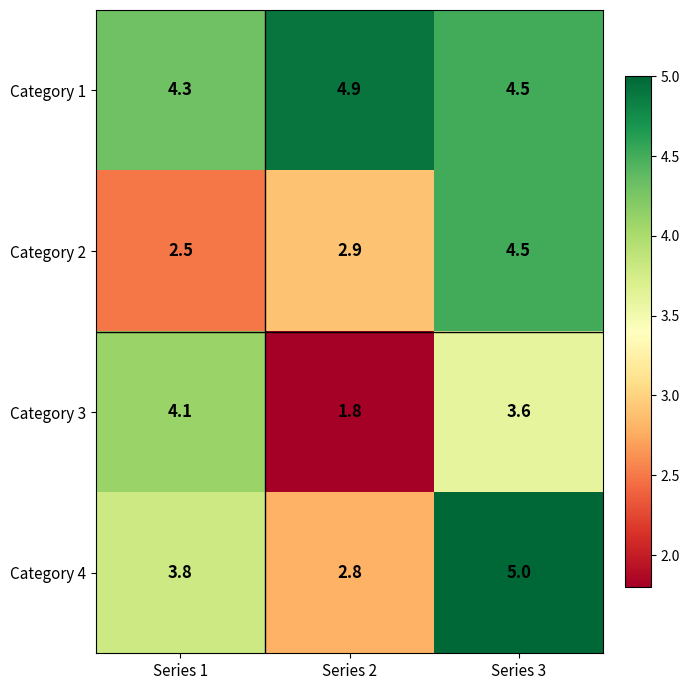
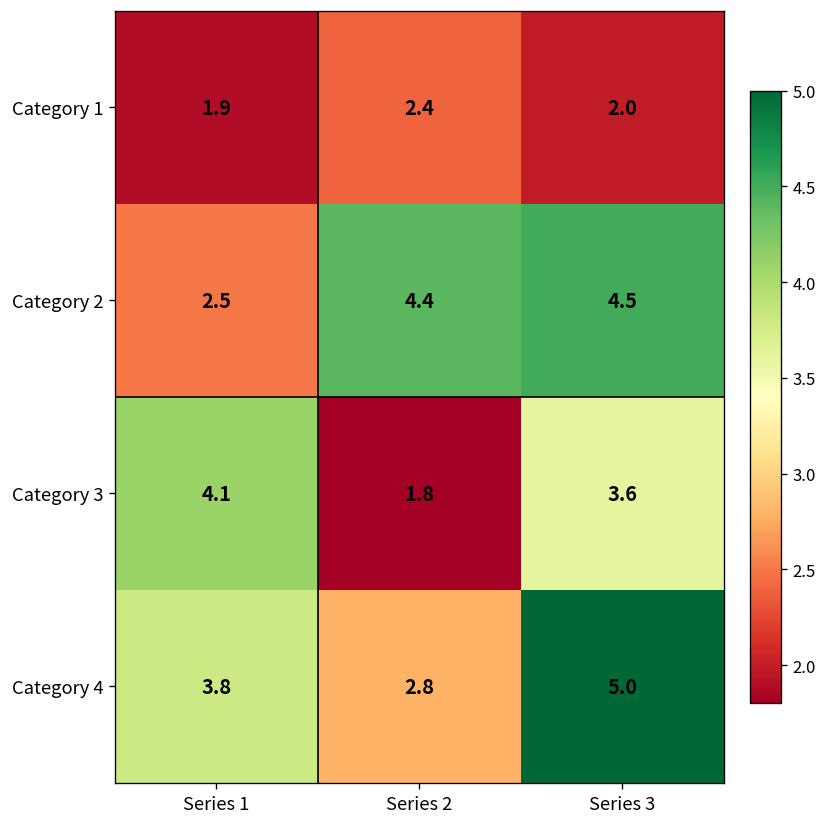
  {
    "Category 1": {
-     "Series 1": 4.3,
-     "Series 2": 4.9,
-     "Series 3": 4.5
+     "Series 1": 1.9,
+     "Series 2": 2.4,
+     "Series 3": 2.0
    },
    "Category 2": {
      "Series 1": 2.5,
-     "Series 2": 2.9,
+     "Series 2": 4.4,
      "Series 3": 4.5
    },
    "Category 3": {
      "Series 1": 4.1,
      "Series 2": 1.8,
      "Series 3": 3.6
    },
    "Category 4": {
      "Series 1": 3.8,
      "Series 2": 2.8,
      "Series 3": 5.0
    }
  }
